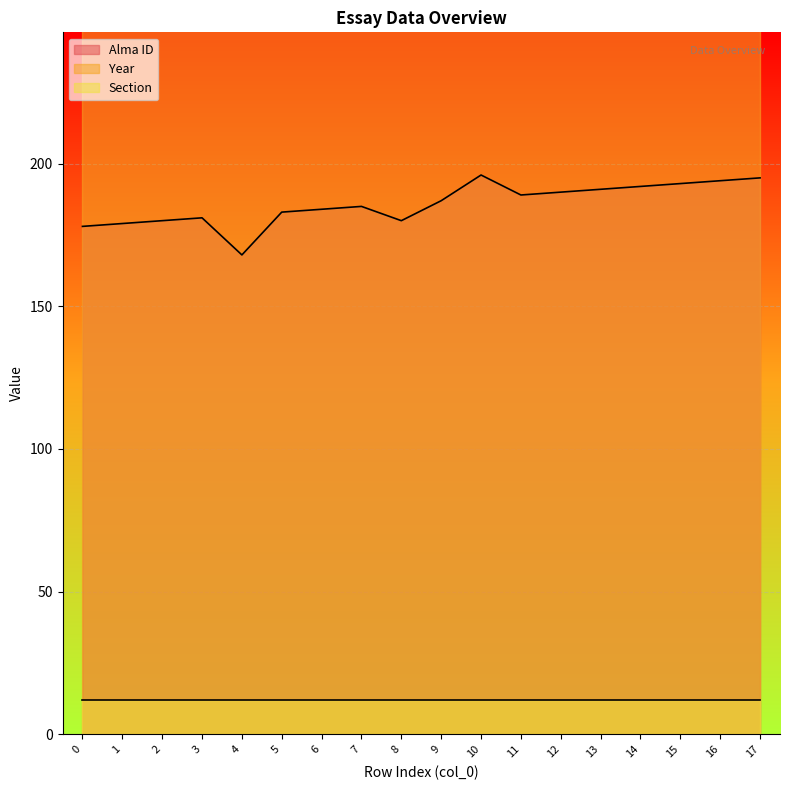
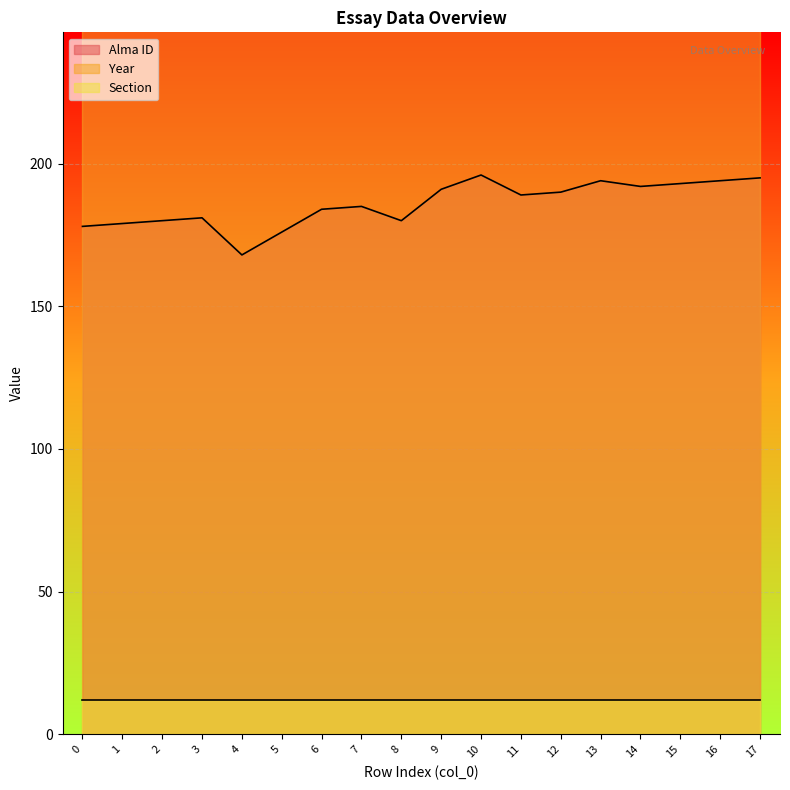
  {
    "Alma ID": {
      "0": 178,
      "1": 179,
      "2": 180,
      "3": 181,
      "4": 168,
-     "5": 183,
+     "5": 176,
      "6": 184,
      "7": 185,
      "8": 180,
-     "9": 187,
+     "9": 191,
      "10": 196,
      "11": 189,
      "12": 190,
-     "13": 191,
+     "13": 194,
      "14": 192,
      "15": 193,
      "16": 194,
      "17": 195
    }
  }
